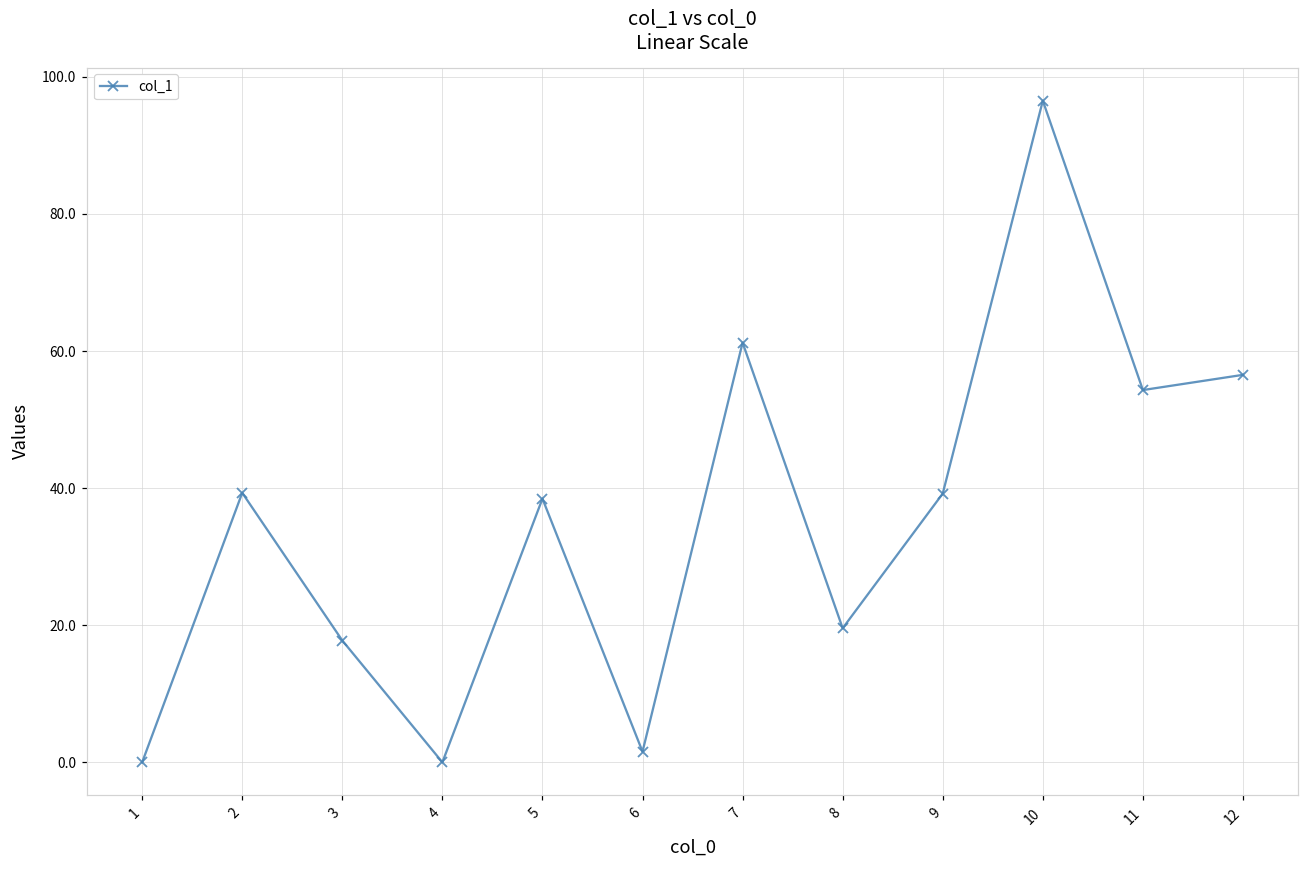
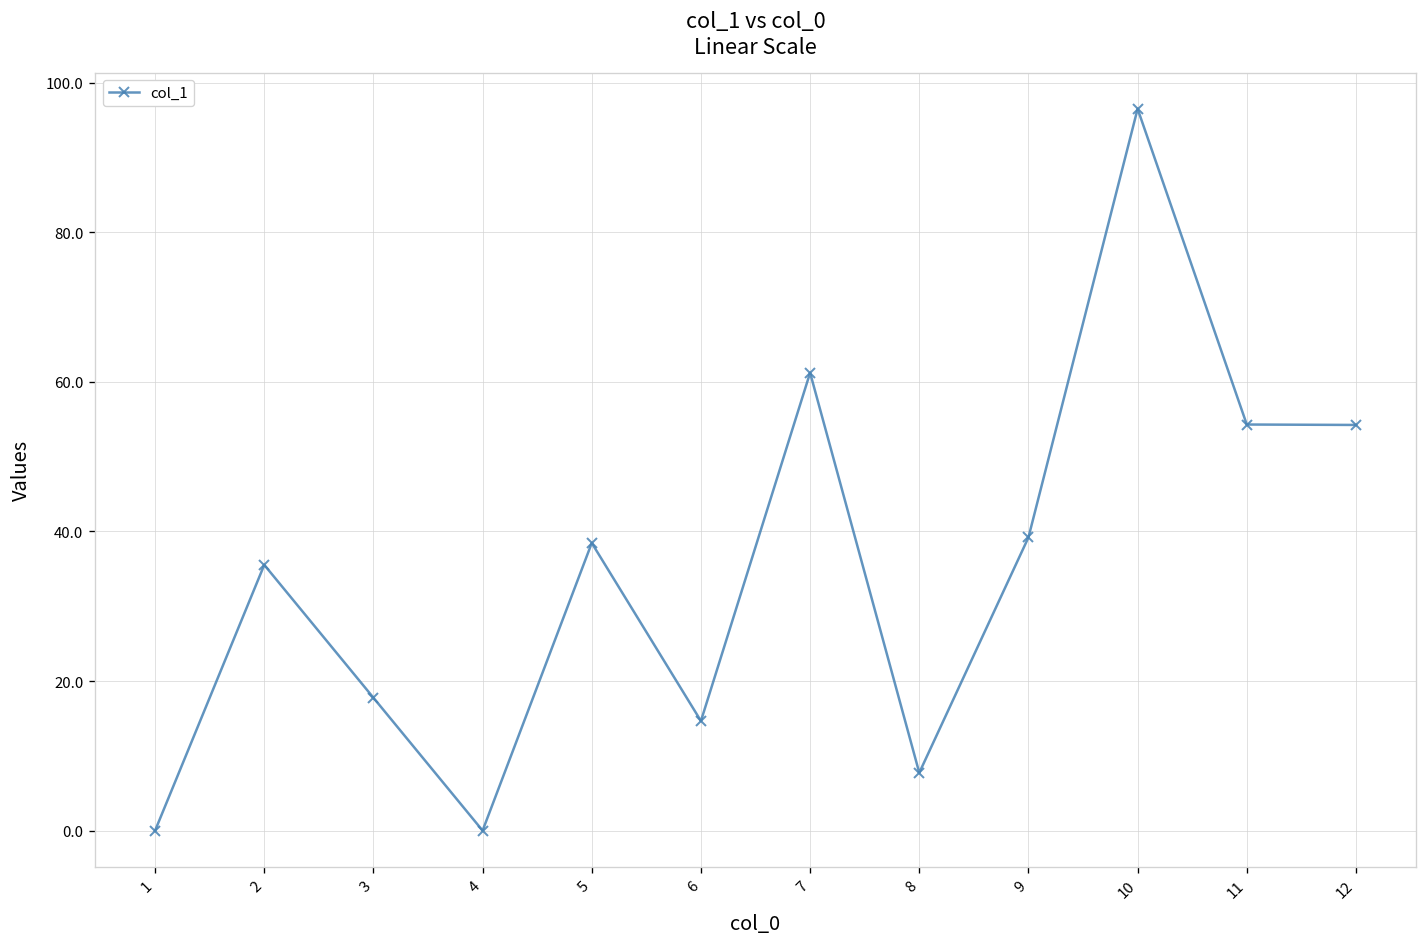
  {
    "1": 0,
-   "2": 39,
+   "2": 36,
    "3": 18,
    "4": 0,
    "5": 38,
-   "6": 2,
+   "6": 15,
    "7": 61,
-   "8": 20,
+   "8": 8,
    "9": 39,
    "10": 97,
    "11": 54,
-   "12": 57
+   "12": 54
  }
